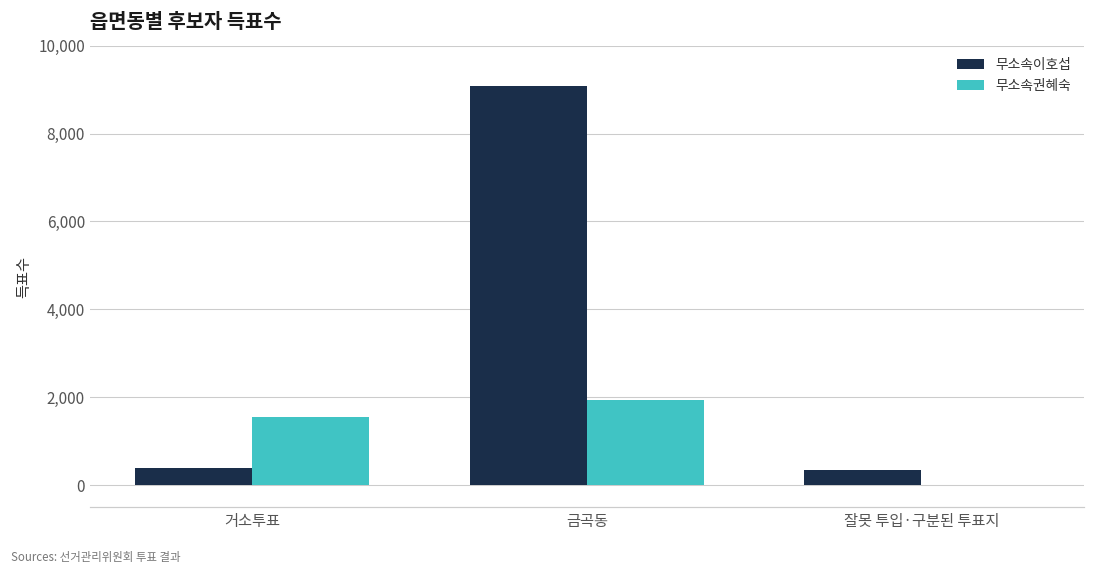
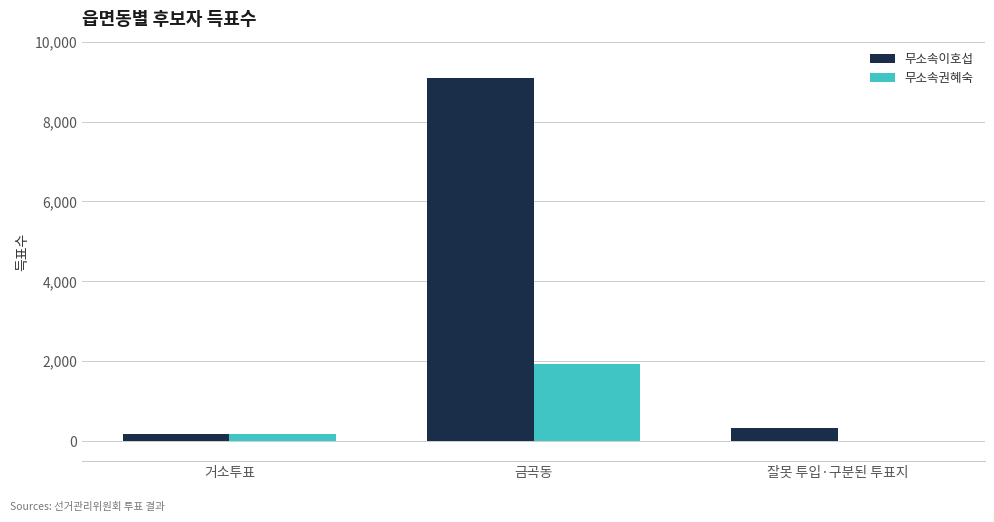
  {
    "무소속이호섭": {
-     "거소투표": "400",
+     "거소투표": "200",
      "금곡동": "9,100",
      "잘못 투입·구분된 투표지": "300"
    },
    "무소속권혜숙": {
-     "거소투표": "1,500",
+     "거소투표": "200",
      "금곡동": "1,900"
    }
  }
